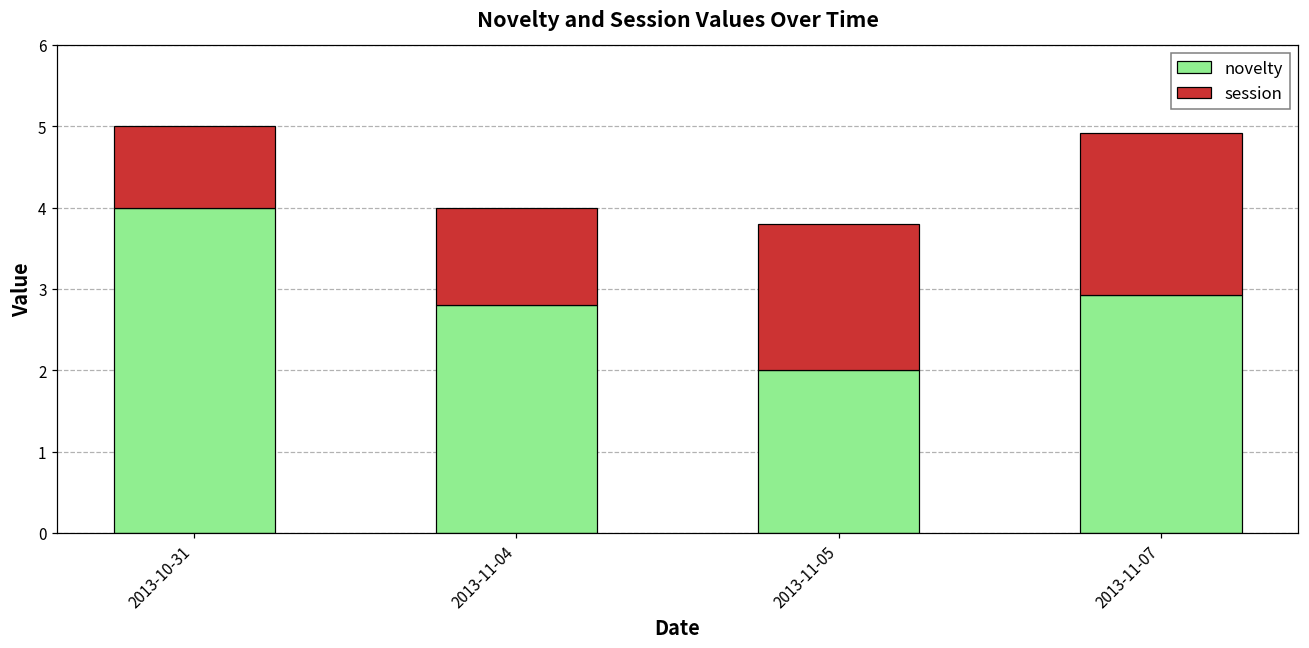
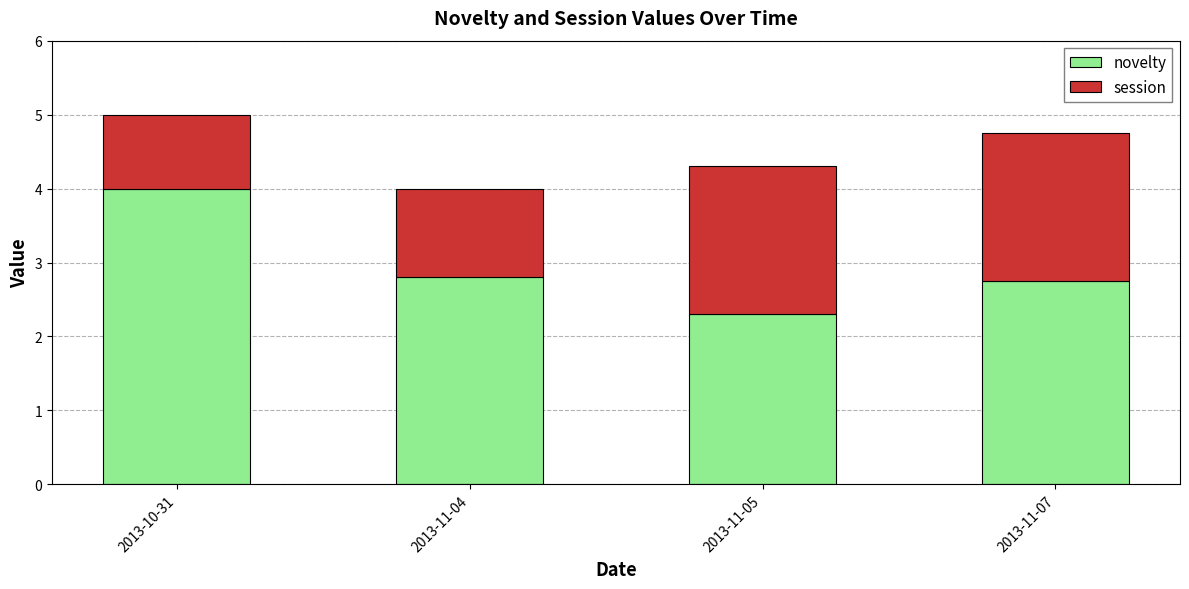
  {
    "novelty": {
      "2013-10-31": 4.0,
      "2013-11-04": 2.8,
-     "2013-11-05": 2.0,
-     "2013-11-07": 2.9
+     "2013-11-05": 2.3,
+     "2013-11-07": 2.8
    },
    "session": {
      "2013-10-31": 1.0,
      "2013-11-04": 1.2,
-     "2013-11-05": 1.8,
+     "2013-11-05": 2.0,
      "2013-11-07": 2.0
    }
  }
